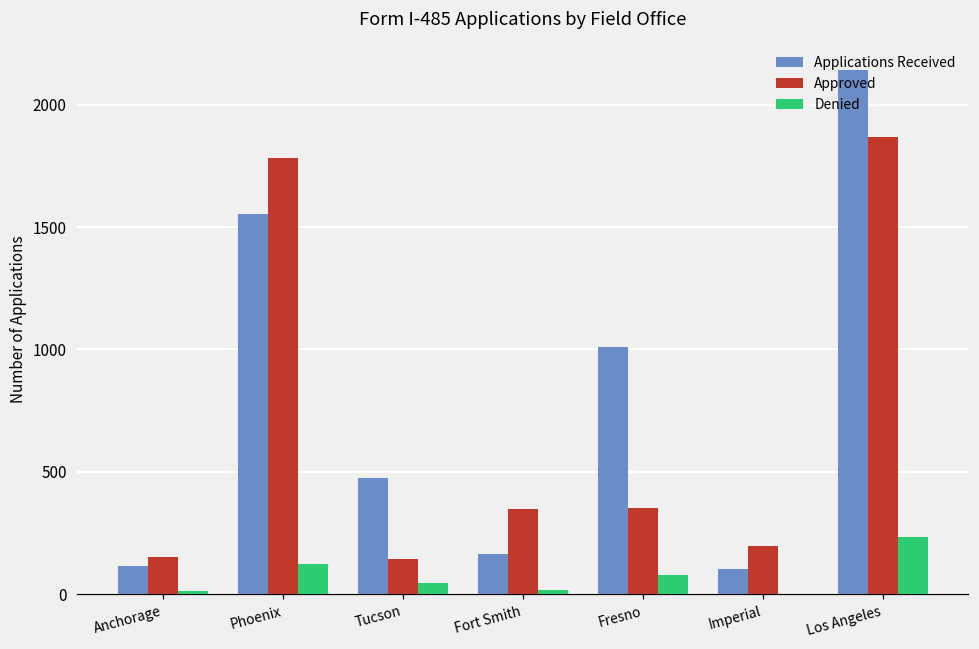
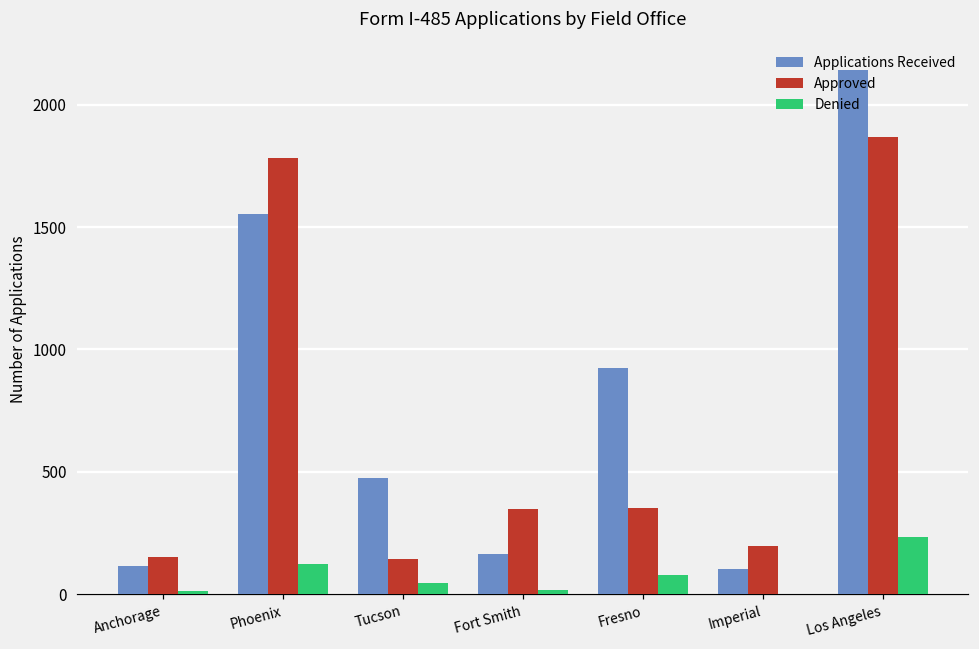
  {
    "Applications Received": {
      "Anchorage": 110,
      "Phoenix": 1550,
      "Tucson": 480,
      "Fort Smith": 170,
-     "Fresno": 1010,
+     "Fresno": 930,
      "Imperial": 100,
      "Los Angeles": 2140
    },
    "Approved": {
      "Anchorage": 150,
      "Phoenix": 1780,
      "Tucson": 140,
      "Fort Smith": 350,
      "Fresno": 350,
      "Imperial": 200,
      "Los Angeles": 1870
    },
    "Denied": {
      "Anchorage": 10,
      "Phoenix": 120,
      "Tucson": 50,
      "Fort Smith": 20,
      "Fresno": 80,
      "Imperial": 0,
      "Los Angeles": 240
    }
  }
